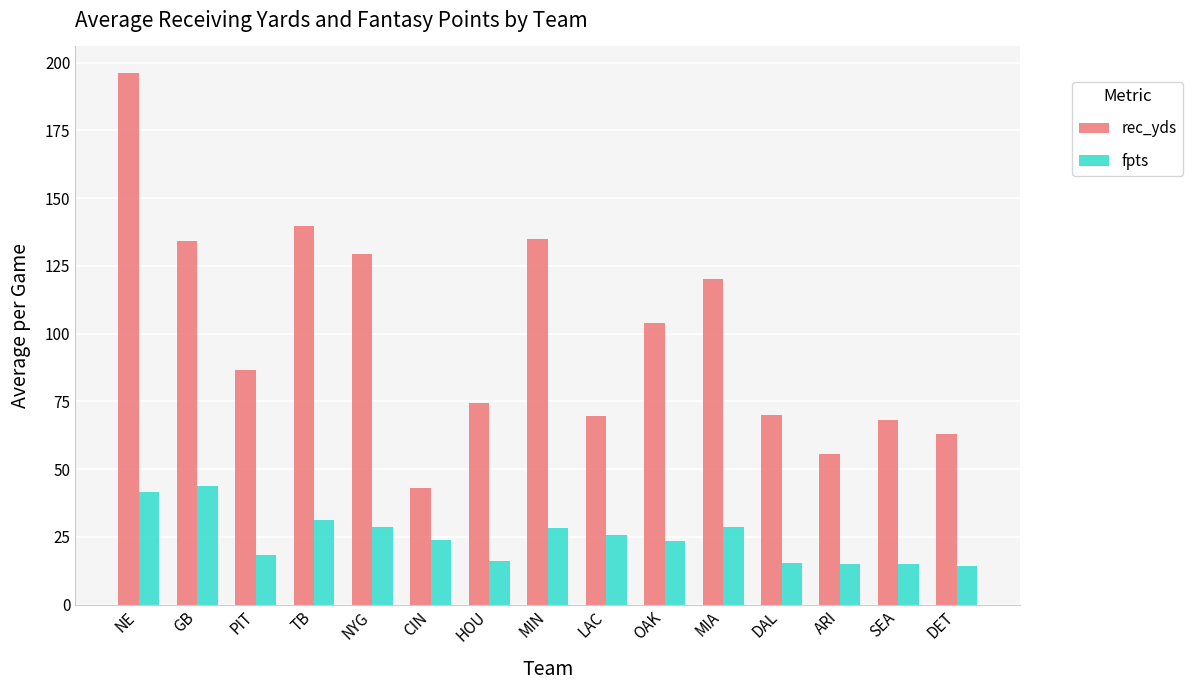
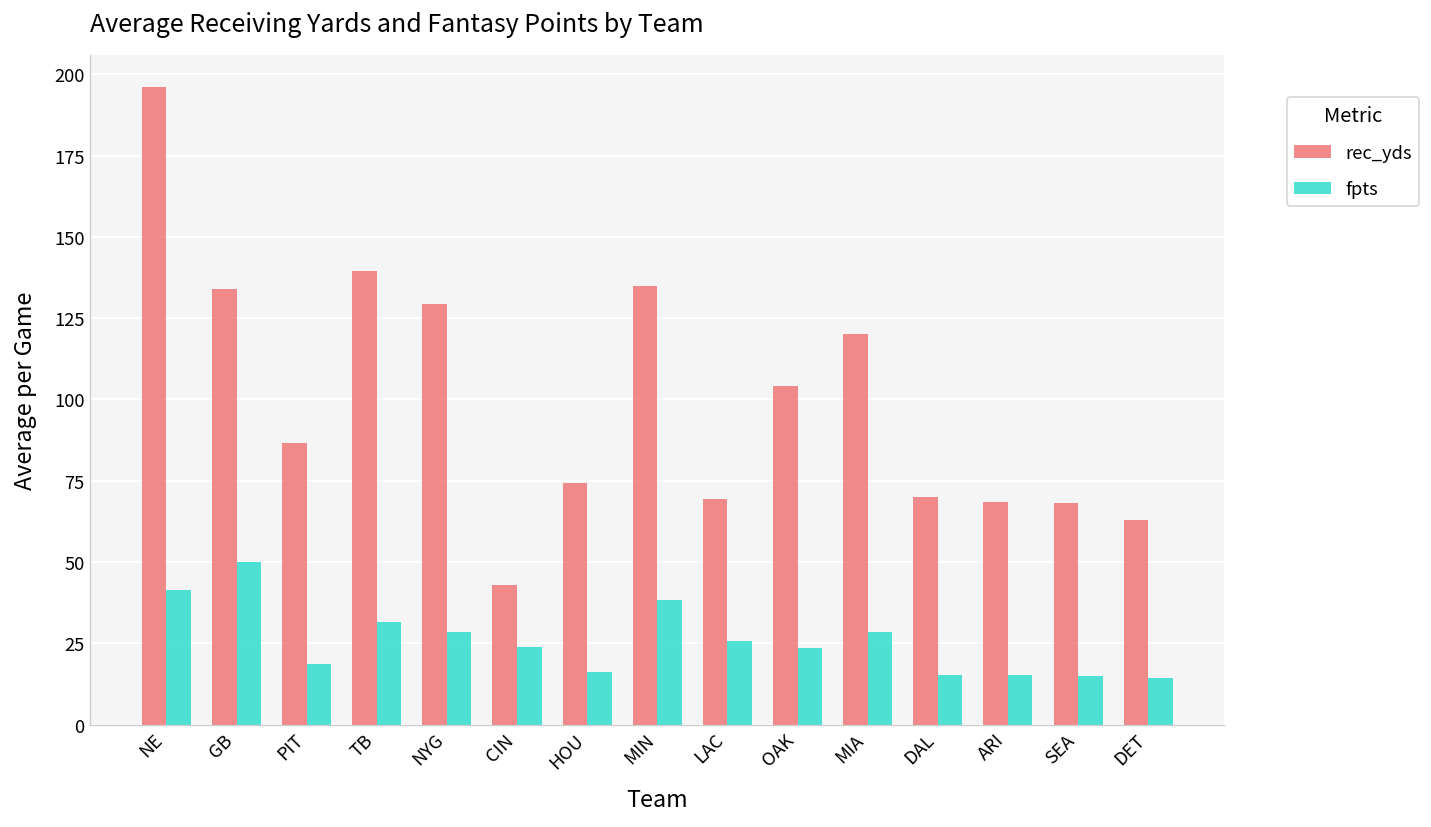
  {
    "rec_yds": {
      "NE": 196,
      "GB": 134,
      "PIT": 87,
      "TB": 140,
      "NYG": 129,
      "CIN": 43,
      "HOU": 74,
      "MIN": 135,
      "LAC": 70,
      "OAK": 104,
      "MIA": 120,
      "DAL": 70,
-     "ARI": 56,
+     "ARI": 68,
      "SEA": 68,
      "DET": 63
    },
    "fpts": {
      "NE": 42,
-     "GB": 44,
+     "GB": 50,
      "PIT": 19,
      "TB": 31,
      "NYG": 29,
      "CIN": 24,
      "HOU": 16,
-     "MIN": 28,
+     "MIN": 38,
      "LAC": 26,
      "OAK": 24,
      "MIA": 29,
      "DAL": 15,
      "ARI": 15,
      "SEA": 15,
      "DET": 14
    }
  }
